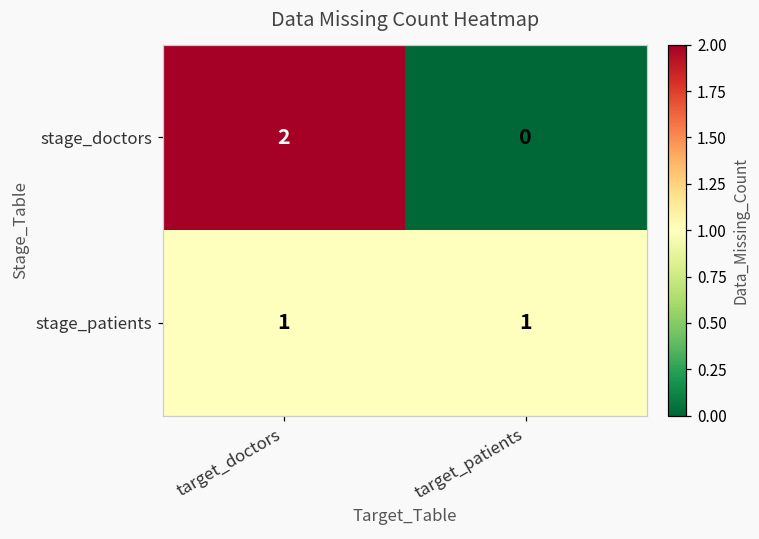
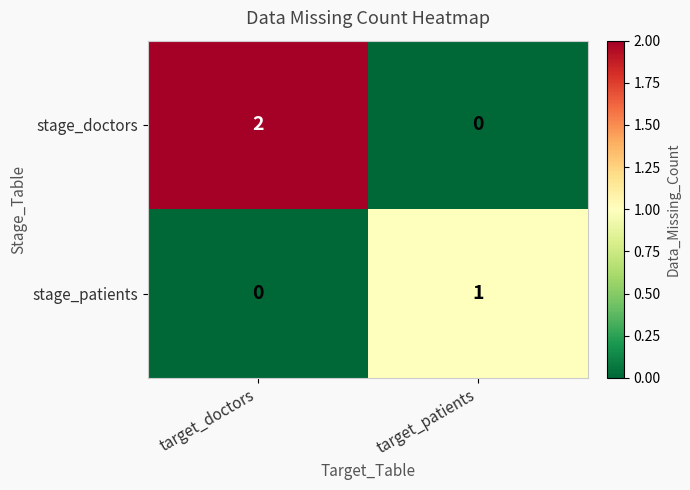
  {
    "stage_doctors": {
      "target_doctors": 2,
      "target_patients": 0
    },
    "stage_patients": {
-     "target_doctors": 1,
+     "target_doctors": 0,
      "target_patients": 1
    }
  }
